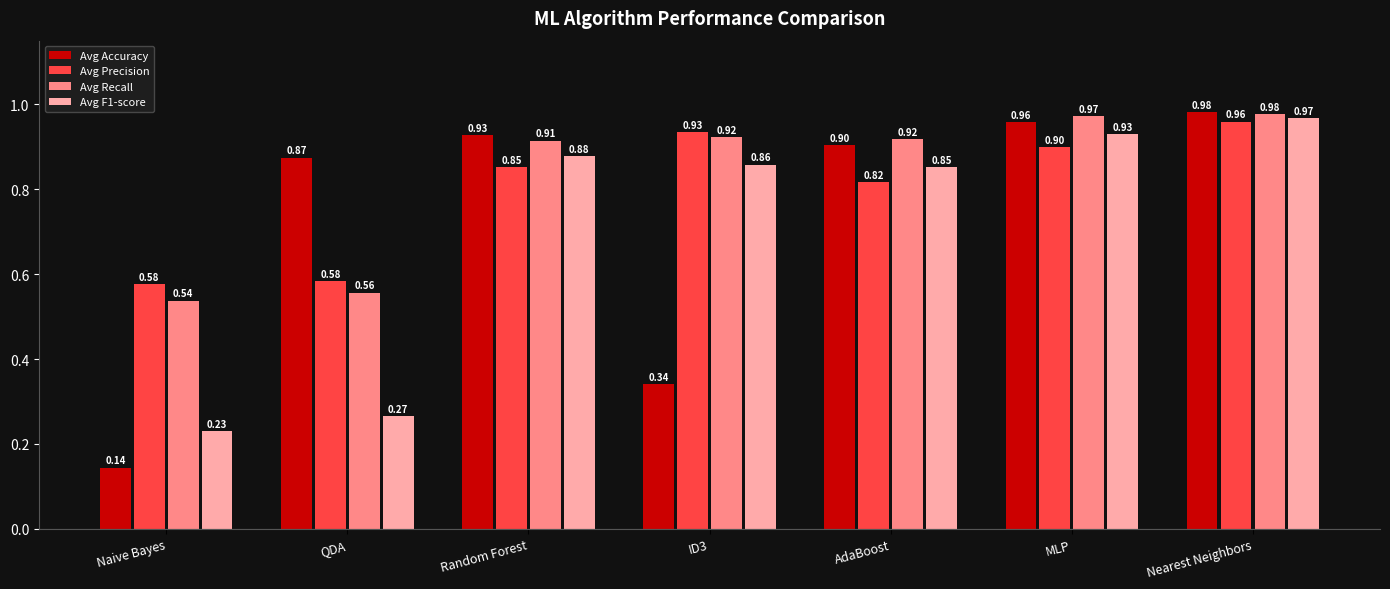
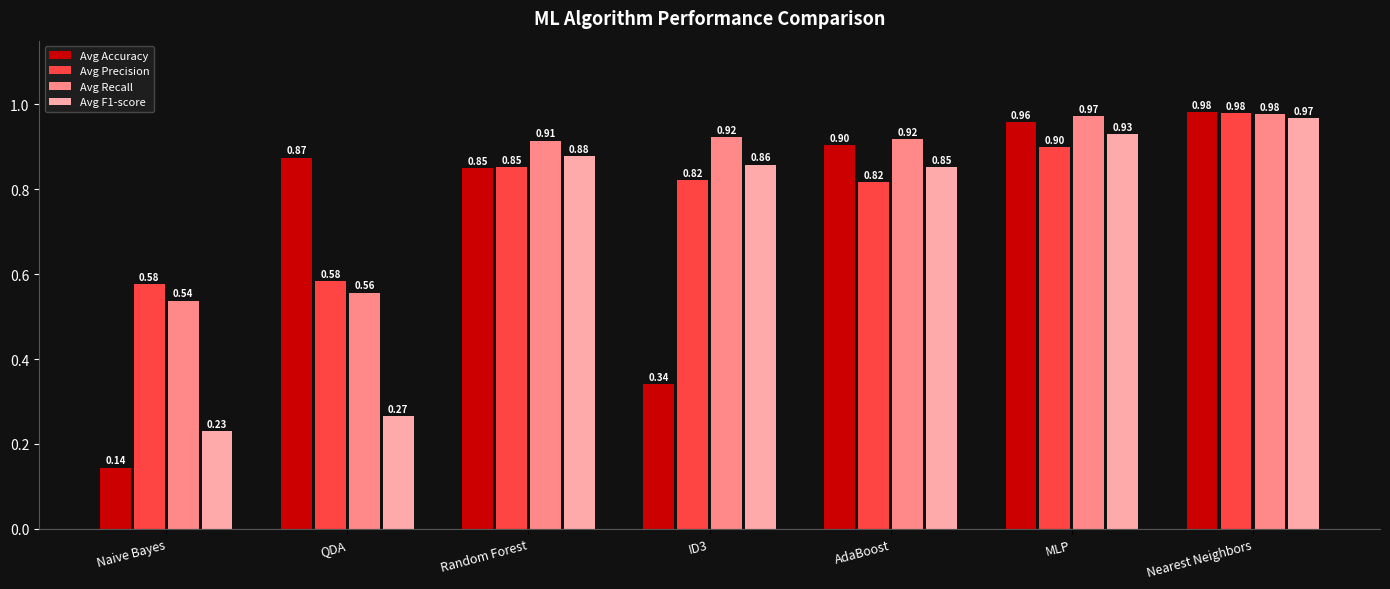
  {
    "Avg Accuracy": {
      "Naive Bayes": 0.14,
      "QDA": 0.87,
-     "Random Forest": 0.93,
+     "Random Forest": 0.85,
      "ID3": 0.34,
      "AdaBoost": 0.90,
      "MLP": 0.96,
      "Nearest Neighbors": 0.98
    },
    "Avg Precision": {
      "Naive Bayes": 0.58,
      "QDA": 0.58,
      "Random Forest": 0.85,
-     "ID3": 0.93,
+     "ID3": 0.82,
      "AdaBoost": 0.82,
      "MLP": 0.90,
-     "Nearest Neighbors": 0.96
+     "Nearest Neighbors": 0.98
    }
  }
